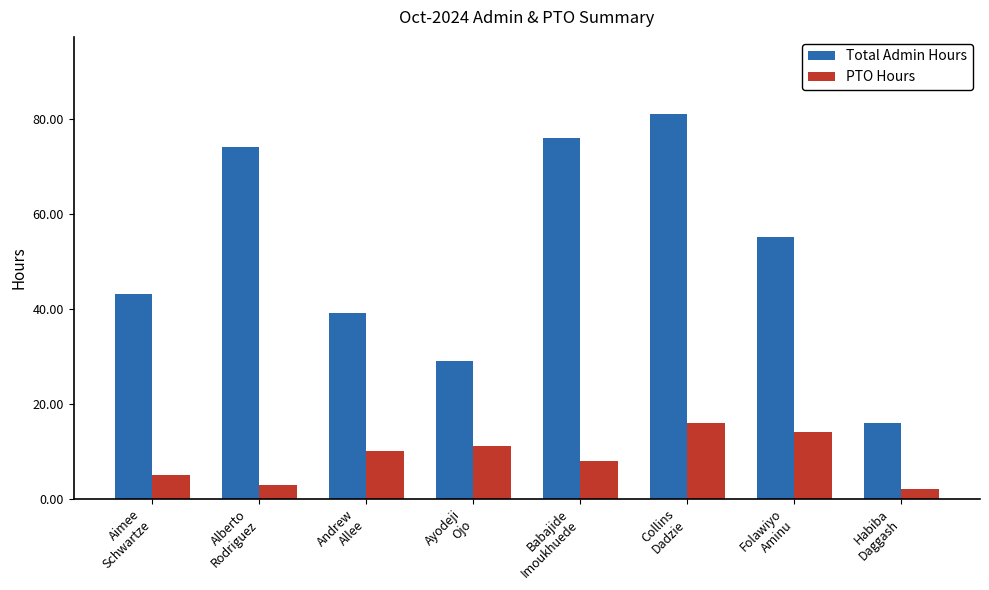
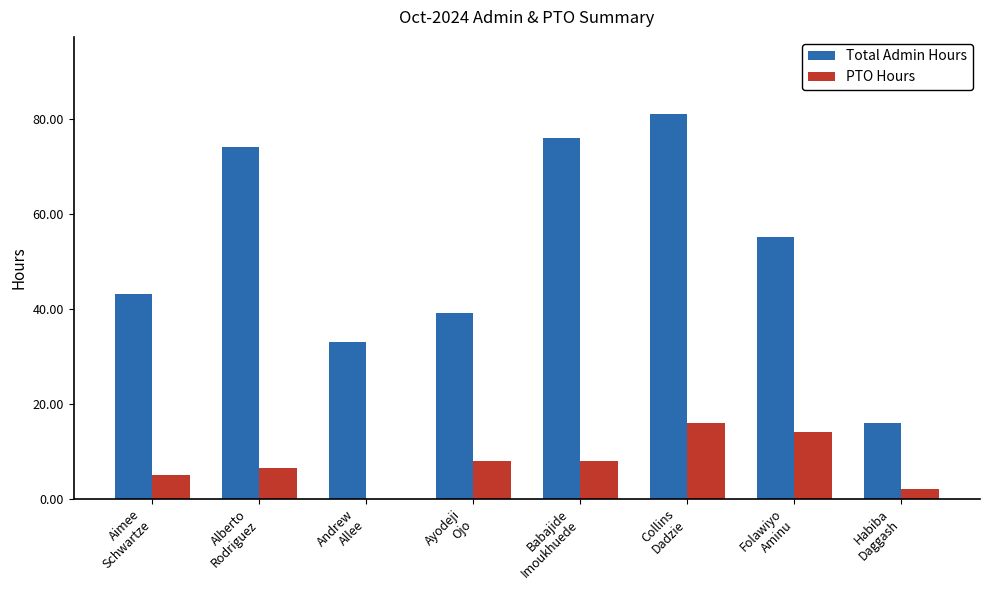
  {
    "Total Admin Hours": {
      "Aimee Schwartze": 43,
      "Alberto Rodriguez": 74,
-     "Andrew Allee": 39,
-     "Ayodeji Ojo": 29,
+     "Andrew Allee": 33,
+     "Ayodeji Ojo": 39,
      "Babajide Imoukhuede": 76,
      "Collins Dadzie": 81,
      "Folawiyo Aminu": 55,
      "Habiba Daggash": 16
    },
    "PTO Hours": {
      "Aimee Schwartze": 5,
-     "Alberto Rodriguez": 3,
-     "Andrew Allee": 10,
-     "Ayodeji Ojo": 11,
+     "Alberto Rodriguez": 7,
+     "Andrew Allee": 0,
+     "Ayodeji Ojo": 8,
      "Babajide Imoukhuede": 8,
      "Collins Dadzie": 16,
      "Folawiyo Aminu": 14,
      "Habiba Daggash": 2
    }
  }
